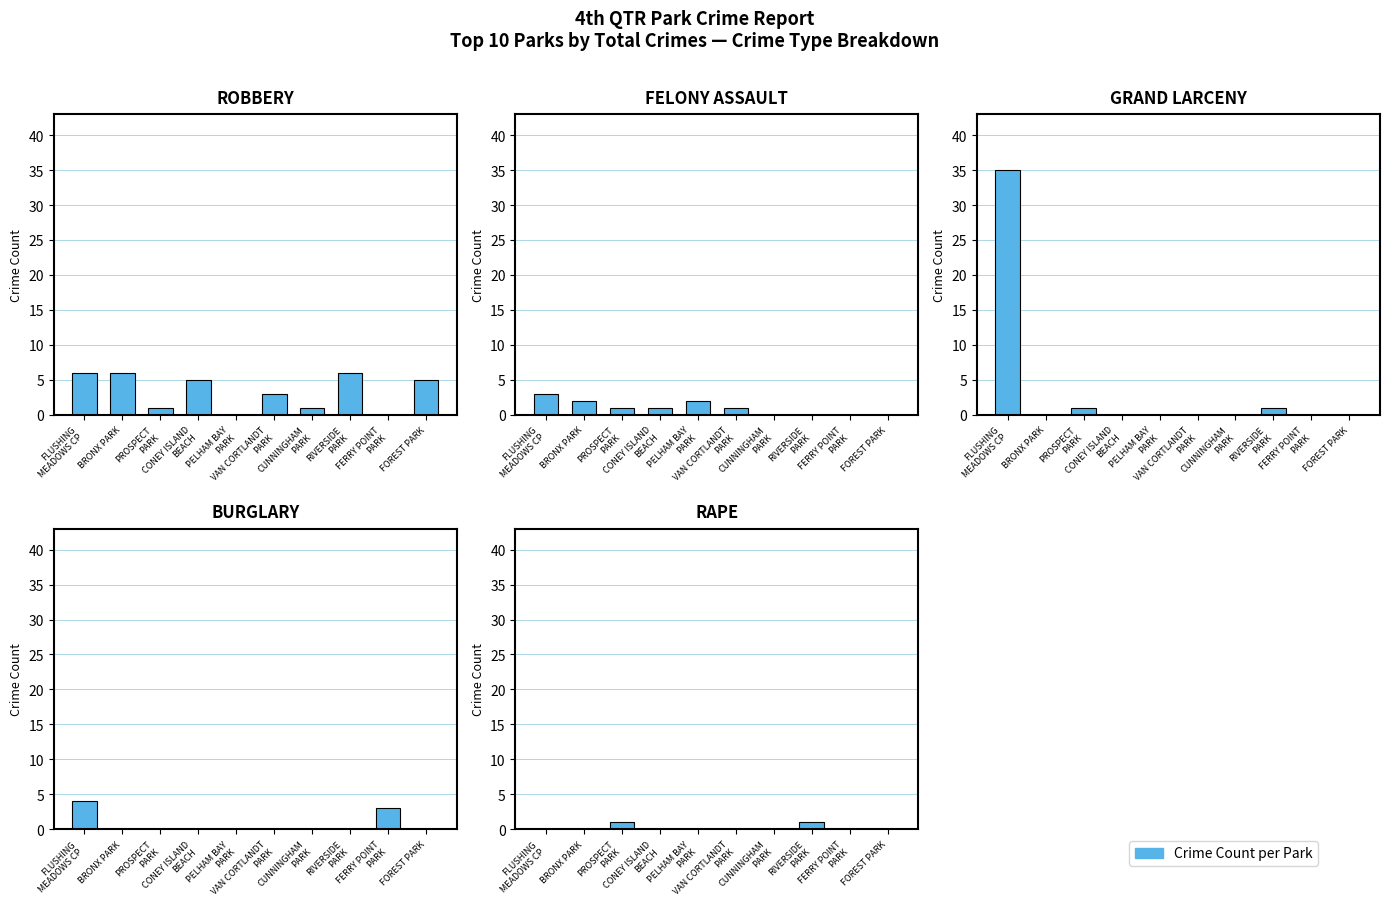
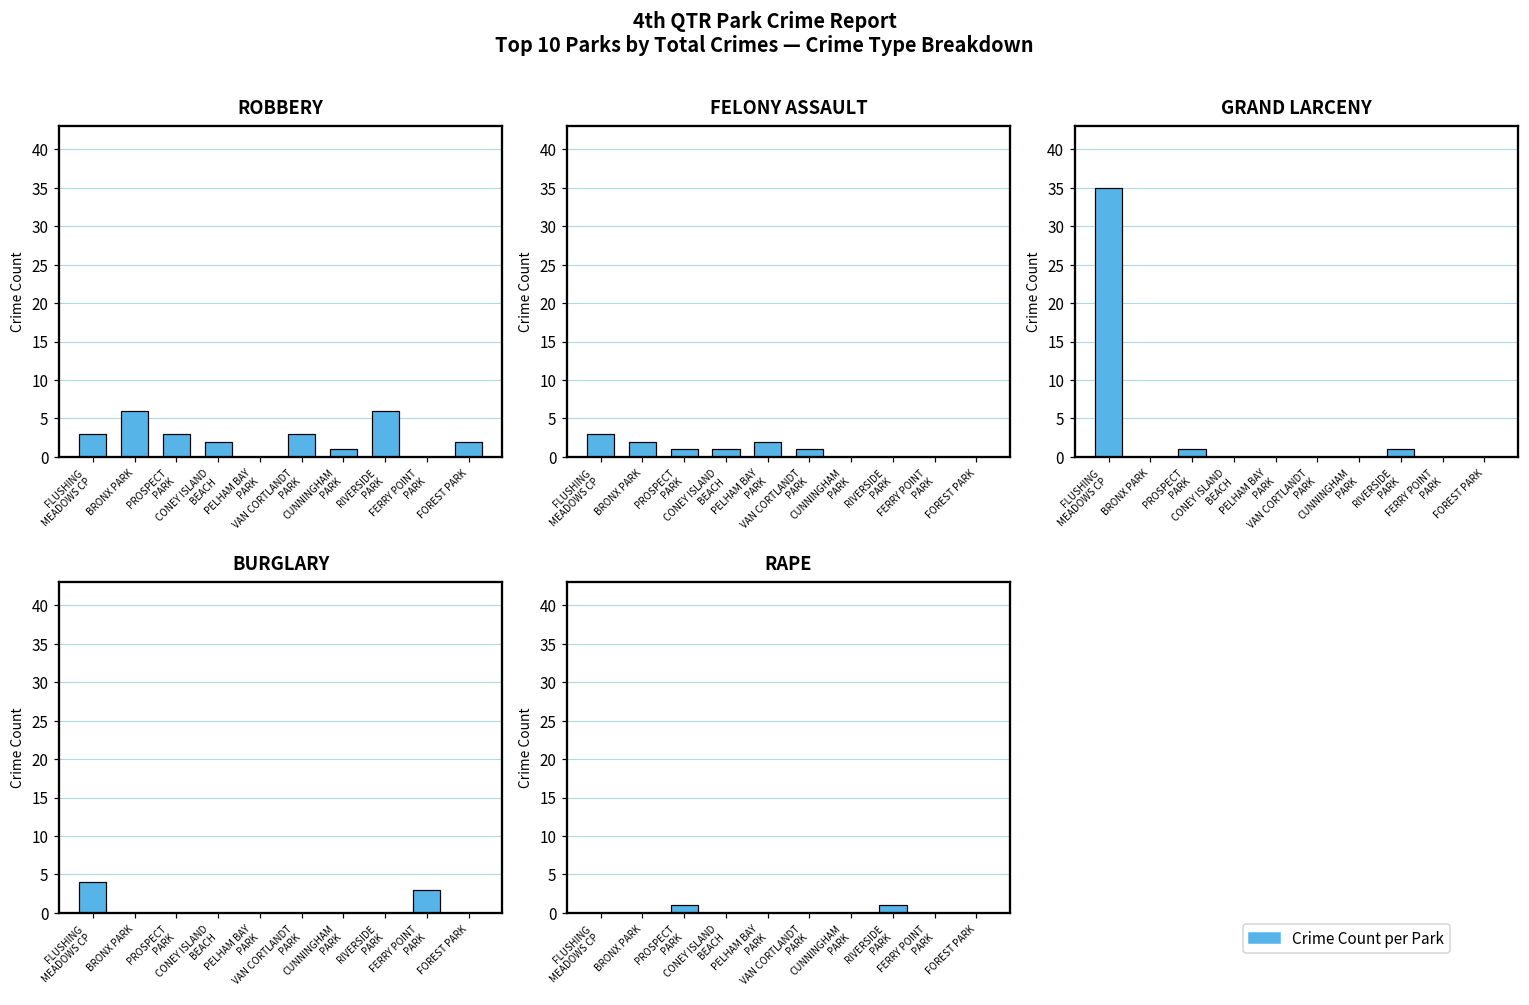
  {
    "ROBBERY": {
-     "FLUSHING MEADOWS CP": 6,
+     "FLUSHING MEADOWS CP": 3,
      "BRONX PARK": 6,
-     "PROSPECT PARK": 1,
-     "CONEY ISLAND BEACH": 5,
+     "PROSPECT PARK": 3,
+     "CONEY ISLAND BEACH": 2,
      "PELHAM BAY PARK": 0,
      "VAN CORTLANDT PARK": 3,
      "CUNNINGHAM PARK": 1,
      "RIVERSIDE PARK": 6,
      "FERRY POINT PARK": 0,
-     "FOREST PARK": 5
+     "FOREST PARK": 2
    },
    "FELONY ASSAULT": {
      "FLUSHING MEADOWS CP": 3,
      "BRONX PARK": 2,
      "PROSPECT PARK": 1,
      "CONEY ISLAND BEACH": 1,
      "PELHAM BAY PARK": 2,
      "VAN CORTLANDT PARK": 1,
      "CUNNINGHAM PARK": 0,
      "RIVERSIDE PARK": 0,
      "FERRY POINT PARK": 0,
      "FOREST PARK": 0
    },
    "GRAND LARCENY": {
      "FLUSHING MEADOWS CP": 35,
      "BRONX PARK": 0,
      "PROSPECT PARK": 1,
      "CONEY ISLAND BEACH": 0,
      "PELHAM BAY PARK": 0,
      "VAN CORTLANDT PARK": 0,
      "CUNNINGHAM PARK": 0,
      "RIVERSIDE PARK": 1,
      "FERRY POINT PARK": 0,
      "FOREST PARK": 0
    },
    "BURGLARY": {
      "FLUSHING MEADOWS CP": 4,
      "BRONX PARK": 0,
      "PROSPECT PARK": 0,
      "CONEY ISLAND BEACH": 0,
      "PELHAM BAY PARK": 0,
      "VAN CORTLANDT PARK": 0,
      "CUNNINGHAM PARK": 0,
      "RIVERSIDE PARK": 0,
      "FERRY POINT PARK": 3,
      "FOREST PARK": 0
    },
    "RAPE": {
      "FLUSHING MEADOWS CP": 0,
      "BRONX PARK": 0,
      "PROSPECT PARK": 1,
      "CONEY ISLAND BEACH": 0,
      "PELHAM BAY PARK": 0,
      "VAN CORTLANDT PARK": 0,
      "CUNNINGHAM PARK": 0,
      "RIVERSIDE PARK": 1,
      "FERRY POINT PARK": 0,
      "FOREST PARK": 0
    }
  }
